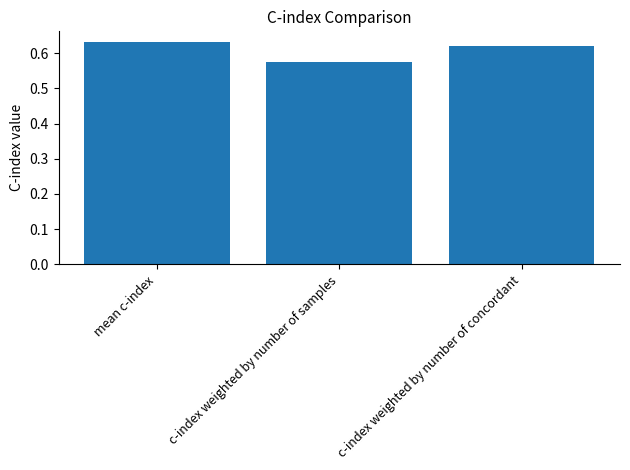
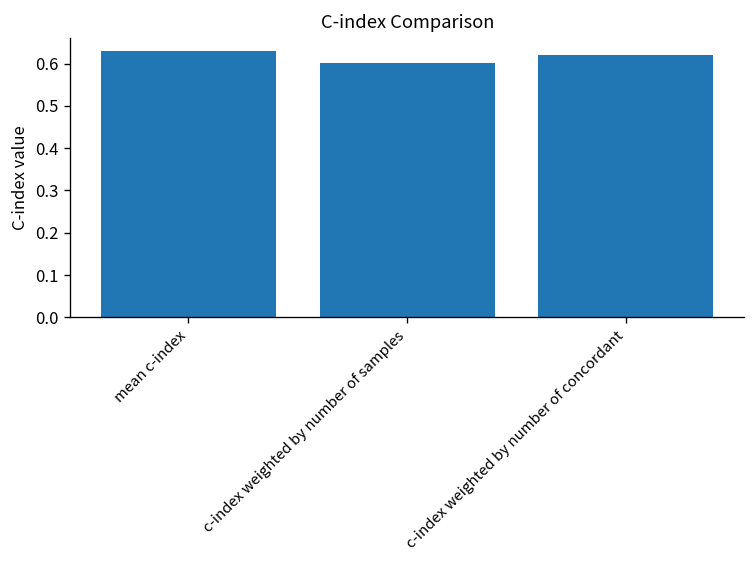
  {
    "mean c-index": 0.63,
-   "c-index weighted by number of samples": 0.57,
+   "c-index weighted by number of samples": 0.60,
    "c-index weighted by number of concordant": 0.62
  }
